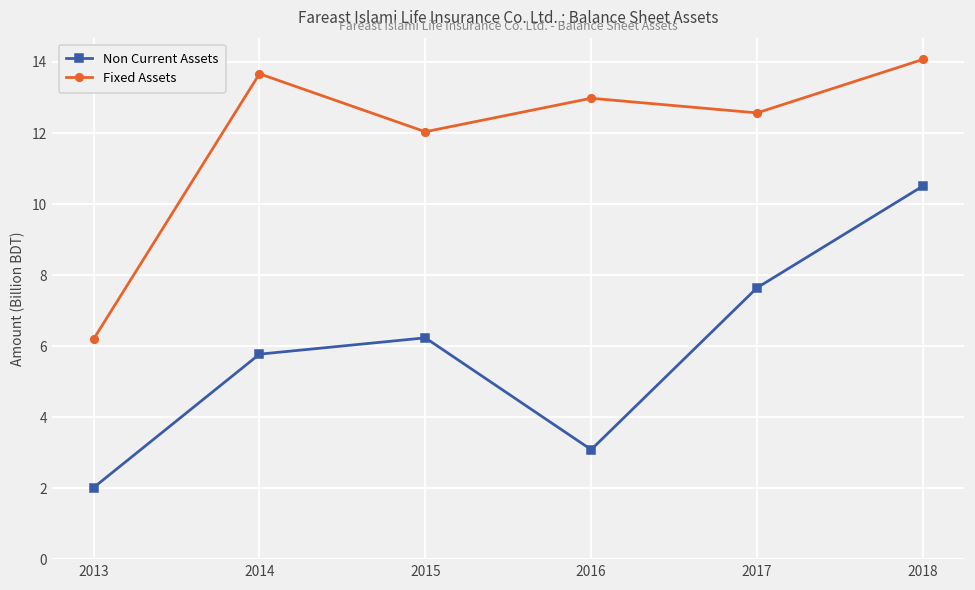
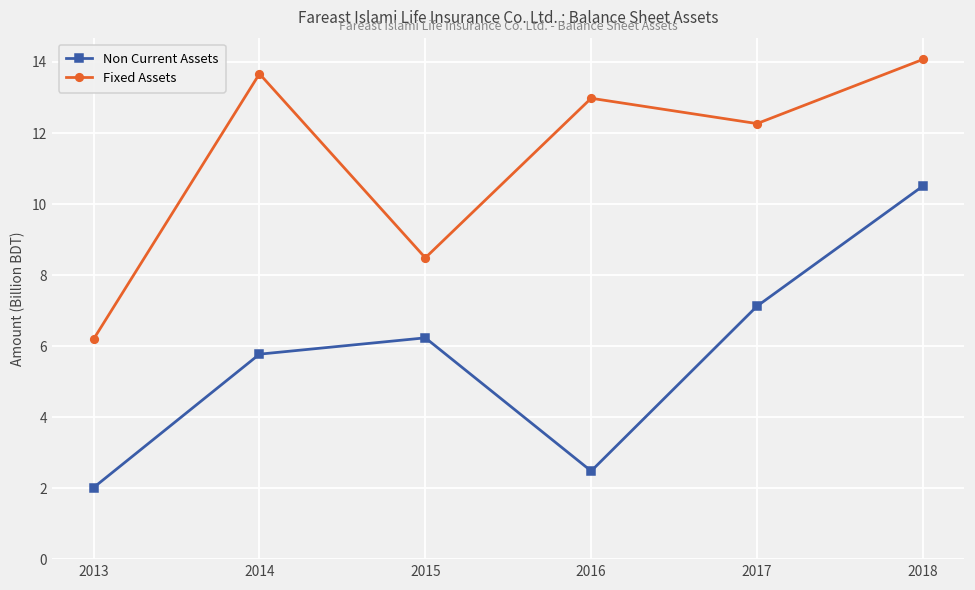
  {
    "Non Current Assets": {
      "2013": 2.0,
      "2014": 5.8,
      "2015": 6.2,
-     "2016": 3.1,
-     "2017": 7.6,
+     "2016": 2.5,
+     "2017": 7.1,
      "2018": 10.5
    },
    "Fixed Assets": {
      "2013": 6.2,
      "2014": 13.7,
-     "2015": 12.0,
+     "2015": 8.5,
      "2016": 13.0,
-     "2017": 12.6,
+     "2017": 12.3,
      "2018": 14.1
    }
  }
